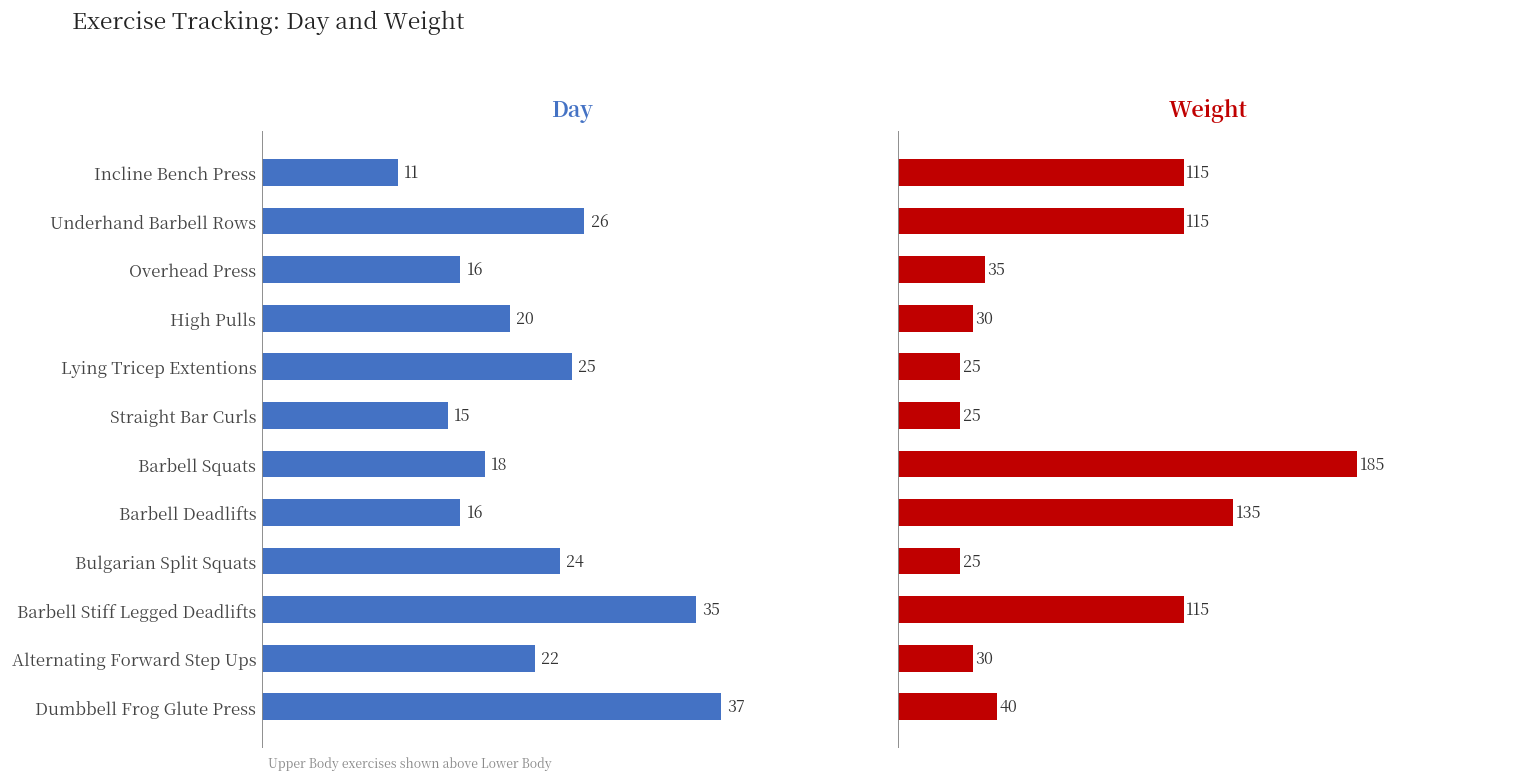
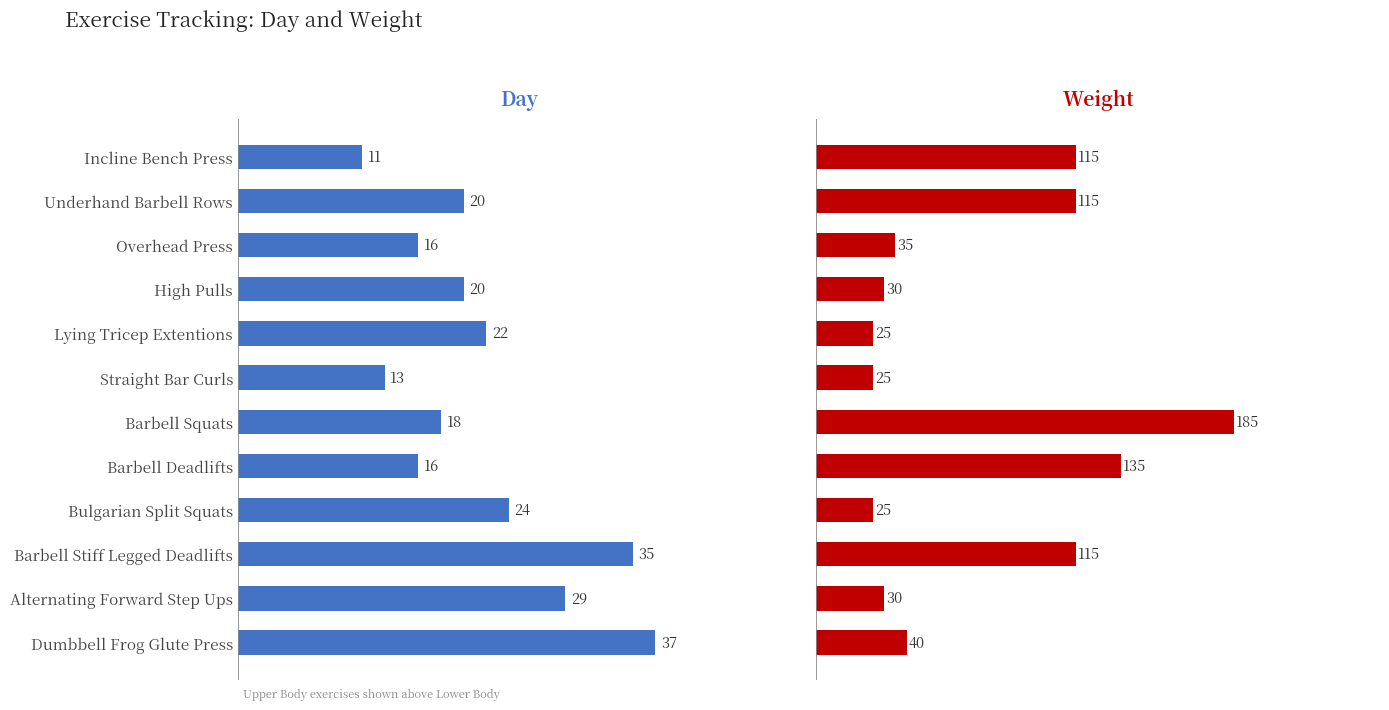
  {
    "Day": {
      "Incline Bench Press": 11,
-     "Underhand Barbell Rows": 26,
+     "Underhand Barbell Rows": 20,
      "Overhead Press": 16,
      "High Pulls": 20,
-     "Lying Tricep Extentions": 25,
-     "Straight Bar Curls": 15,
+     "Lying Tricep Extentions": 22,
+     "Straight Bar Curls": 13,
      "Barbell Squats": 18,
      "Barbell Deadlifts": 16,
      "Bulgarian Split Squats": 24,
      "Barbell Stiff Legged Deadlifts": 35,
-     "Alternating Forward Step Ups": 22,
+     "Alternating Forward Step Ups": 29,
      "Dumbbell Frog Glute Press": 37
    }
  }
